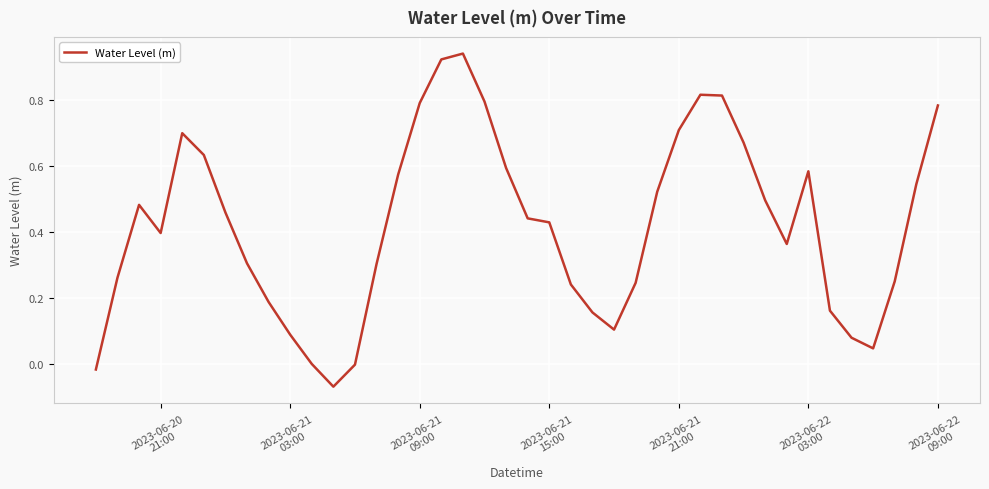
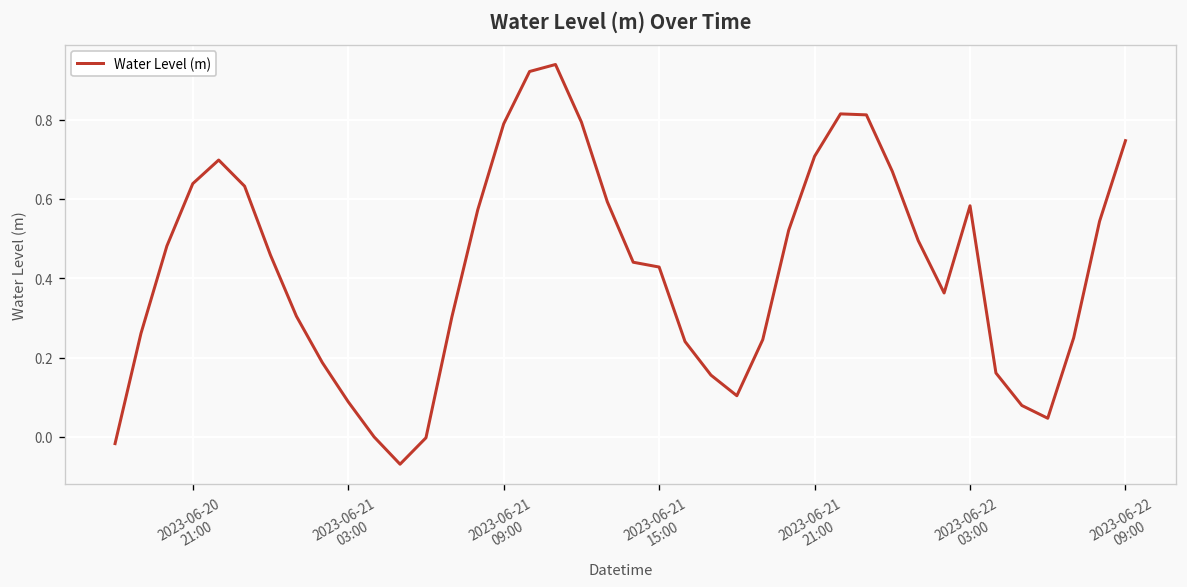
  {
-   "2023-06-20 21:00": 0.40,
+   "2023-06-20 21:00": 0.64,
    "2023-06-21 03:00": 0.09,
    "2023-06-21 09:00": 0.79,
    "2023-06-21 15:00": 0.43,
    "2023-06-21 21:00": 0.71,
    "2023-06-22 03:00": 0.58,
-   "2023-06-22 09:00": 0.78
+   "2023-06-22 09:00": 0.75
  }
